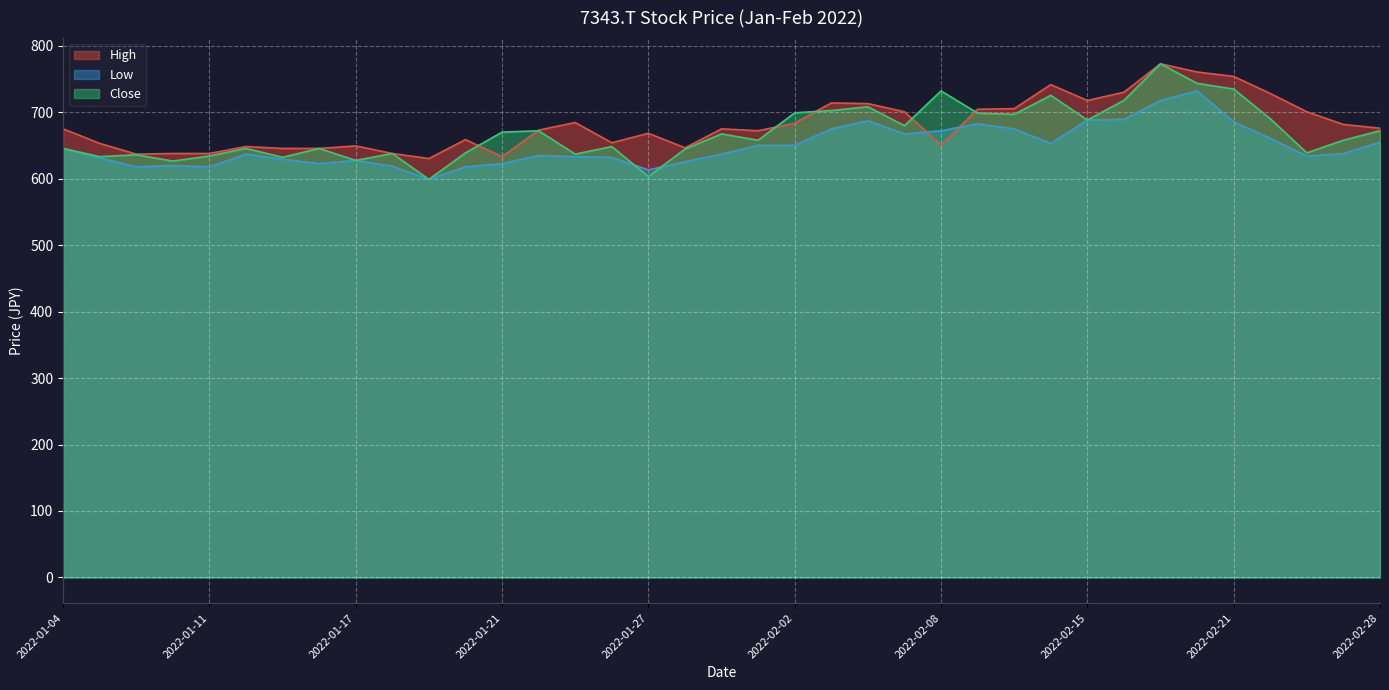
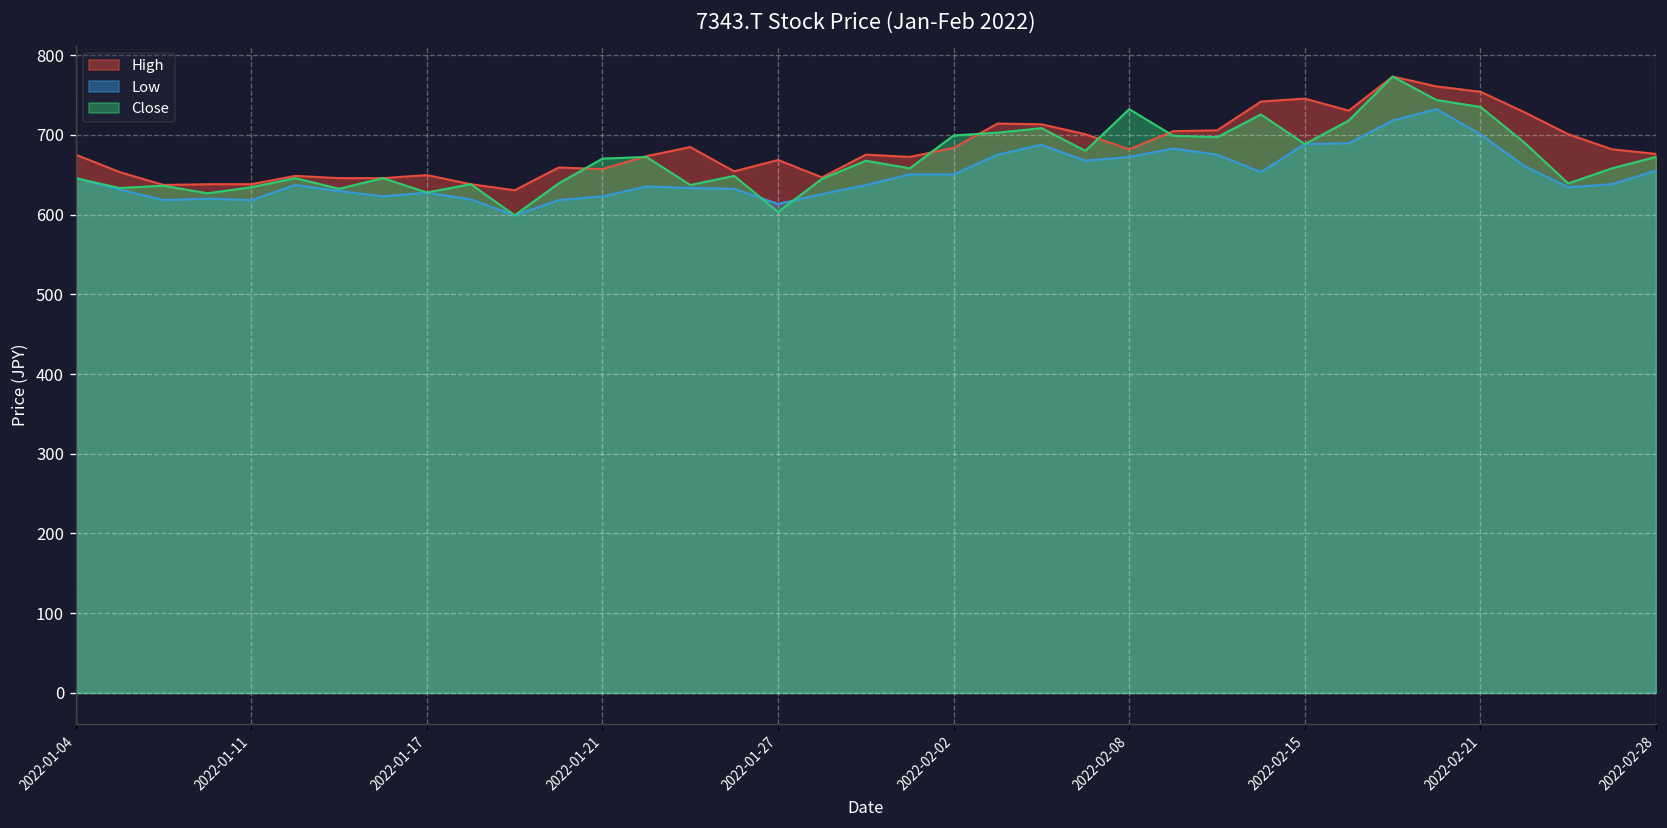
  {
    "High": {
      "2022-01-04": 680,
      "2022-01-17": 650,
-     "2022-01-21": 630,
+     "2022-01-21": 660,
      "2022-01-27": 670,
      "2022-02-02": 680,
-     "2022-02-08": 650,
-     "2022-02-15": 720,
+     "2022-02-08": 680,
+     "2022-02-15": 750,
      "2022-02-21": 750
    },
    "Low": {
      "2022-01-11": 620,
      "2022-01-21": 620,
      "2022-01-27": 610,
      "2022-02-02": 650,
      "2022-02-08": 670,
-     "2022-02-21": 690,
+     "2022-02-21": 700,
      "2022-02-28": 660
    },
    "Close": {
      "2022-01-21": 670,
      "2022-01-27": 600,
      "2022-02-02": 700,
      "2022-02-08": 730,
      "2022-02-21": 740
    }
  }
